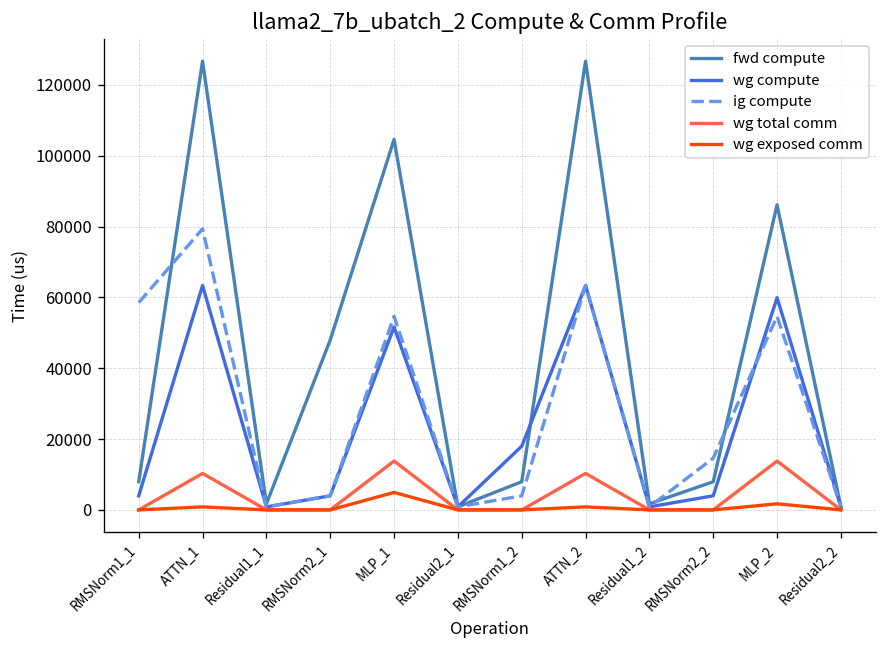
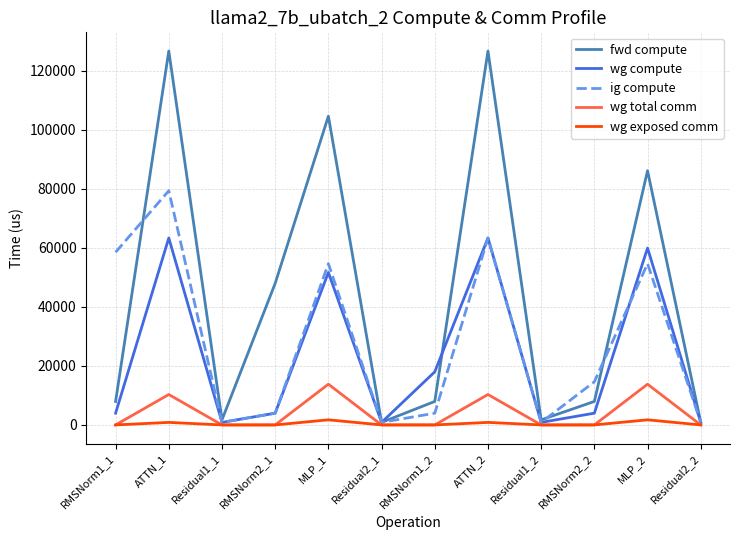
  {
    "wg total comm": {
      "ATTN_1": 10000,
      "MLP_1": 14000,
      "ATTN_2": 10000,
      "MLP_2": 14000
    },
    "wg exposed comm": {
      "ATTN_1": 1000,
-     "MLP_1": 5000,
+     "MLP_1": 2000,
      "ATTN_2": 1000,
      "MLP_2": 2000
    }
  }
